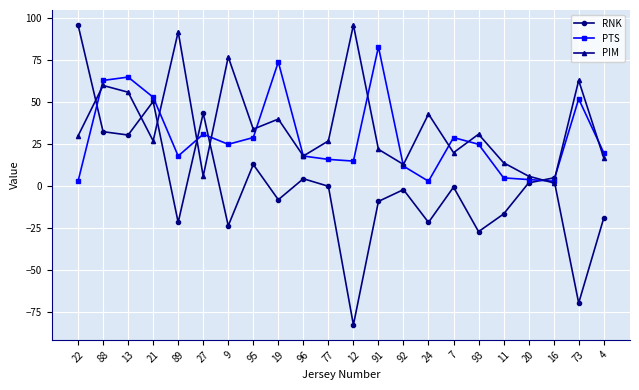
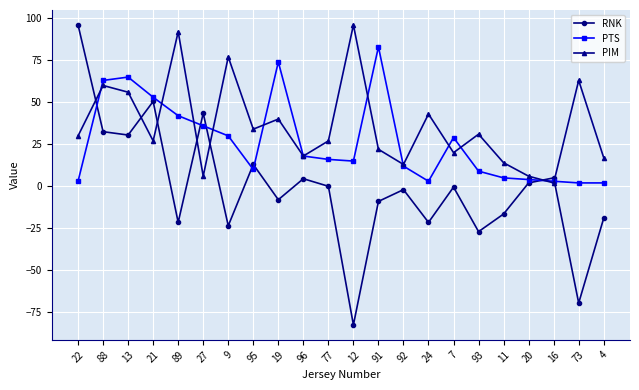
  {
    "PTS": {
      "22": 3,
      "88": 63,
      "13": 65,
      "21": 53,
-     "89": 18,
-     "27": 31,
-     "9": 25,
-     "95": 29,
+     "89": 42,
+     "27": 36,
+     "9": 30,
+     "95": 10,
      "19": 74,
      "77": 16,
      "12": 15,
      "91": 83,
      "24": 3,
      "7": 29,
-     "93": 25,
+     "93": 9,
      "11": 5,
      "20": 4,
-     "73": 52,
-     "4": 20
+     "73": 2,
+     "4": 2
    }
  }
